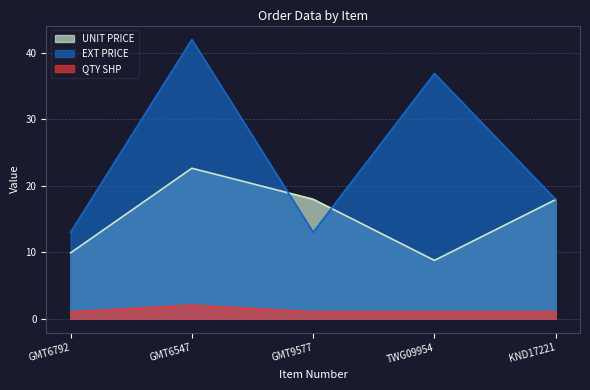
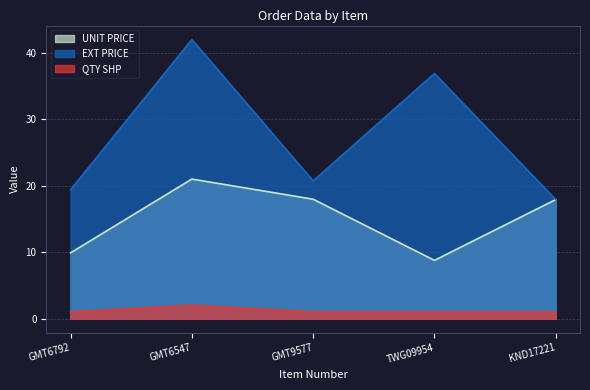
  {
    "UNIT PRICE": {
      "GMT6792": 10,
-     "GMT6547": 23,
+     "GMT6547": 21,
      "GMT9577": 18,
      "TWG09954": 9
    },
    "EXT PRICE": {
-     "GMT6792": 13,
+     "GMT6792": 19,
      "GMT6547": 42,
-     "GMT9577": 13,
+     "GMT9577": 21,
      "TWG09954": 37
    },
    "QTY SHP": {
      "GMT6792": 1,
      "GMT6547": 2,
      "GMT9577": 1,
      "TWG09954": 1,
      "KND17221": 1
    }
  }
